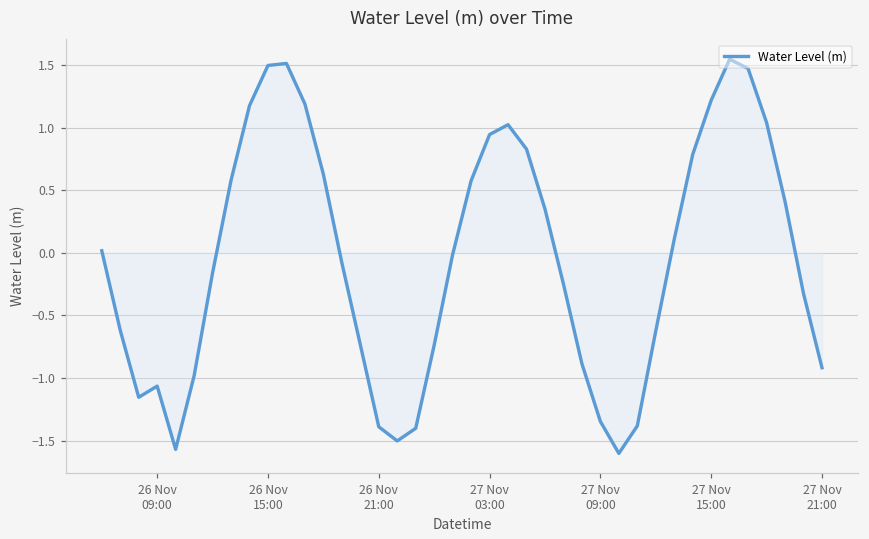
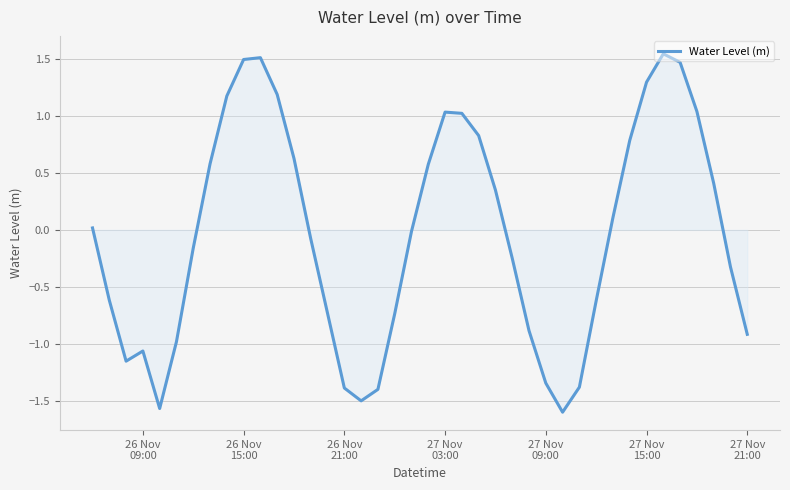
  {
    "Water Level (m)": {
      "26 Nov 09:00": -1.06,
      "26 Nov 21:00": -1.39,
-     "27 Nov 03:00": 0.95,
+     "27 Nov 03:00": 1.03,
      "27 Nov 09:00": -1.35,
-     "27 Nov 15:00": 1.22,
+     "27 Nov 15:00": 1.30,
      "27 Nov 21:00": -0.92
    }
  }
